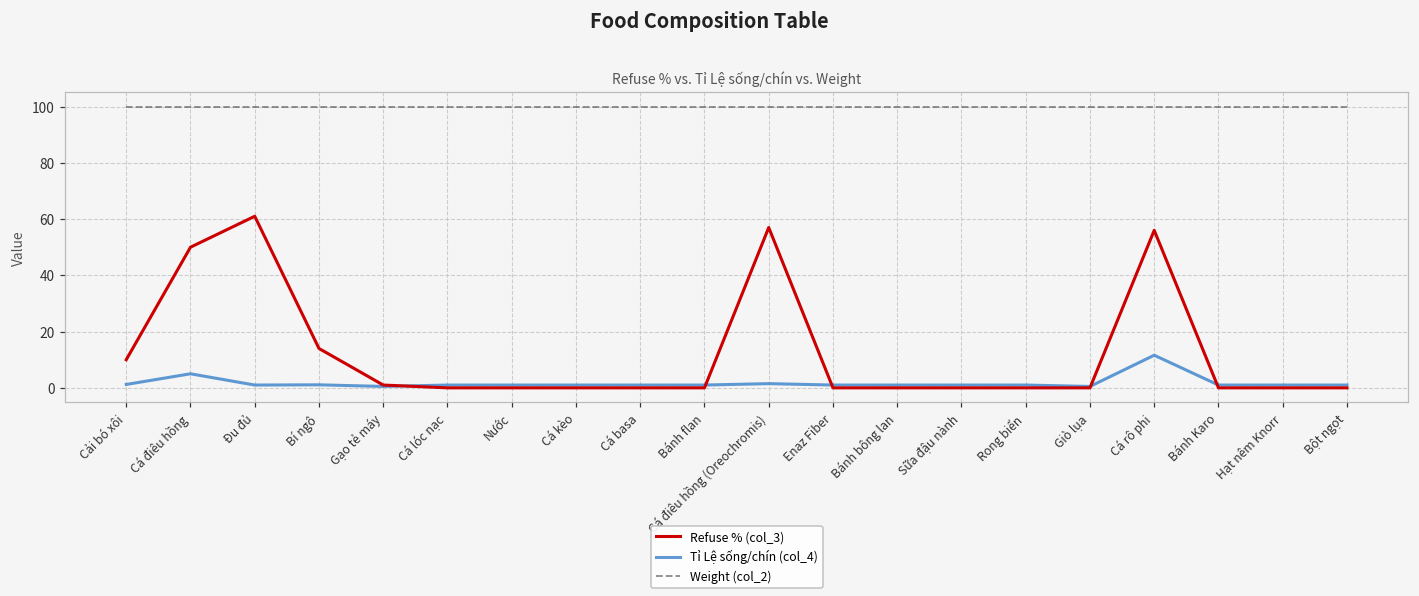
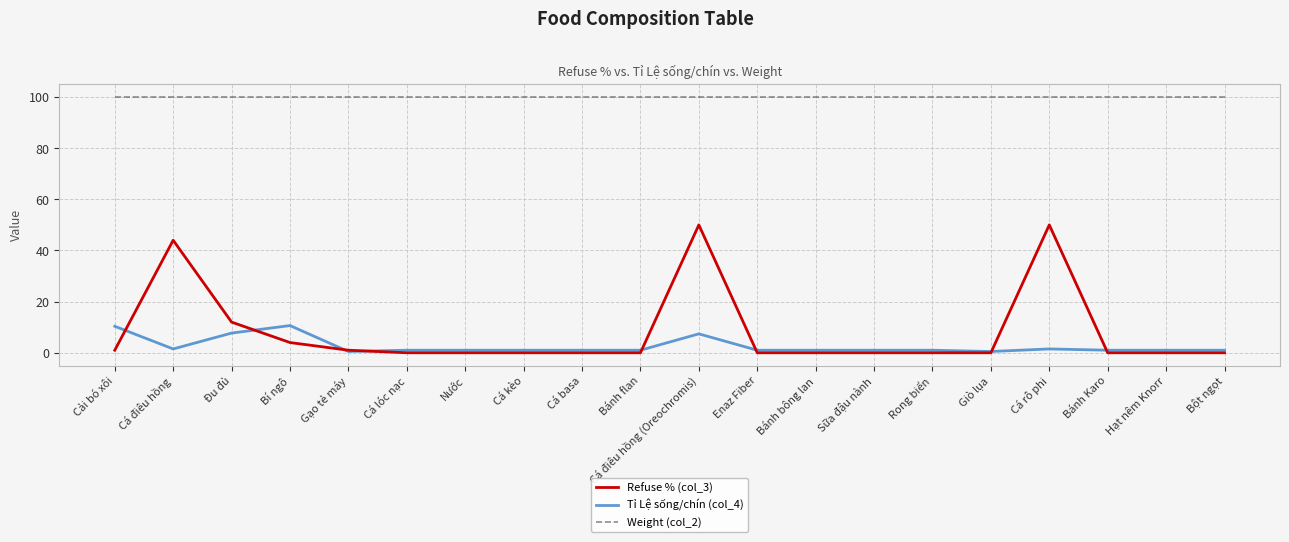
  {
    "Refuse % (col_3)": {
-     "Cải bó xôi": 10,
-     "Cá điêu hồng": 50,
-     "Đu đủ": 61,
-     "Bí ngô": 14,
-     "Cá điêu hồng (Oreochromis)": 57,
-     "Cá rô phi": 56
+     "Cải bó xôi": 1,
+     "Cá điêu hồng": 44,
+     "Đu đủ": 12,
+     "Bí ngô": 4,
+     "Cá điêu hồng (Oreochromis)": 50,
+     "Cá rô phi": 50
    },
    "Tỉ Lệ sống/chín (col_4)": {
-     "Cải bó xôi": 1,
-     "Cá điêu hồng": 5,
-     "Đu đủ": 1,
-     "Bí ngô": 1,
-     "Cá điêu hồng (Oreochromis)": 2,
-     "Cá rô phi": 12
+     "Cải bó xôi": 10,
+     "Cá điêu hồng": 2,
+     "Đu đủ": 8,
+     "Bí ngô": 11,
+     "Cá điêu hồng (Oreochromis)": 7,
+     "Cá rô phi": 2
    },
    "Weight (col_2)": {
      "Cải bó xôi": 100,
      "Cá điêu hồng": 100,
      "Đu đủ": 100,
      "Bí ngô": 100,
      "Gạo tẻ máy": 100,
      "Cá lóc nạc": 100,
      "Nước": 100,
      "Cá kèo": 100,
      "Cá basa": 100,
      "Bánh flan": 100,
      "Cá điêu hồng (Oreochromis)": 100,
      "Enaz Fiber": 100,
      "Bánh bông lan": 100,
      "Sữa đậu nành": 100,
      "Rong biển": 100,
      "Giò lụa": 100,
      "Cá rô phi": 100,
      "Bánh Karo": 100,
      "Hạt nêm Knorr": 100,
      "Bột ngọt": 100
    }
  }
